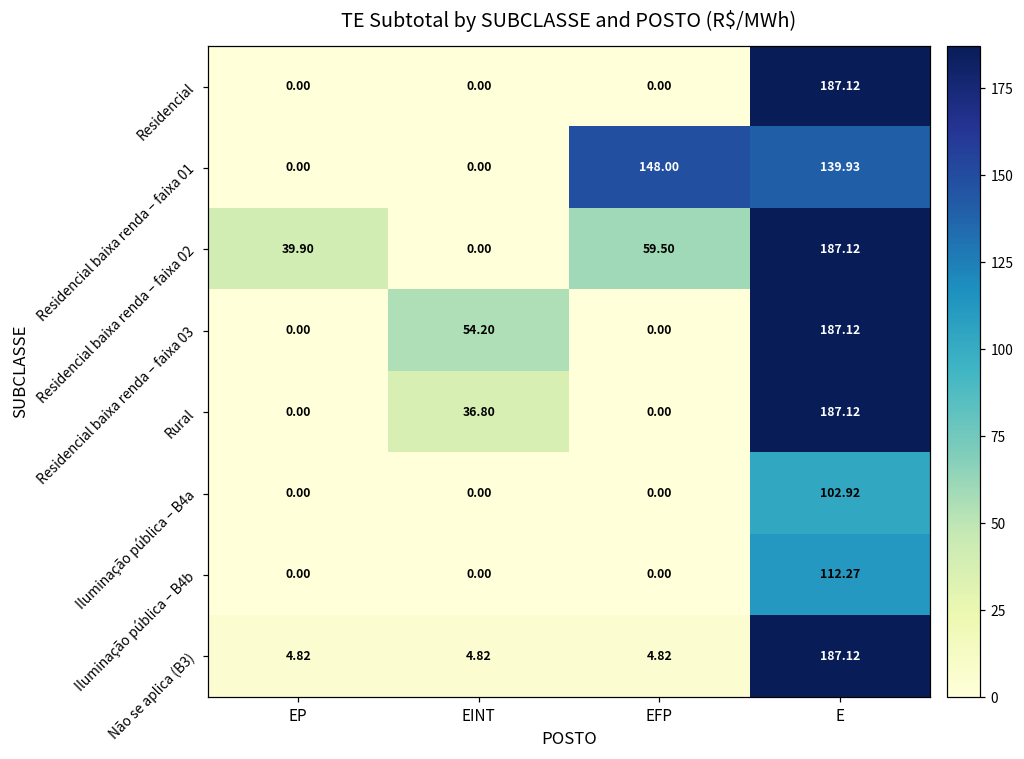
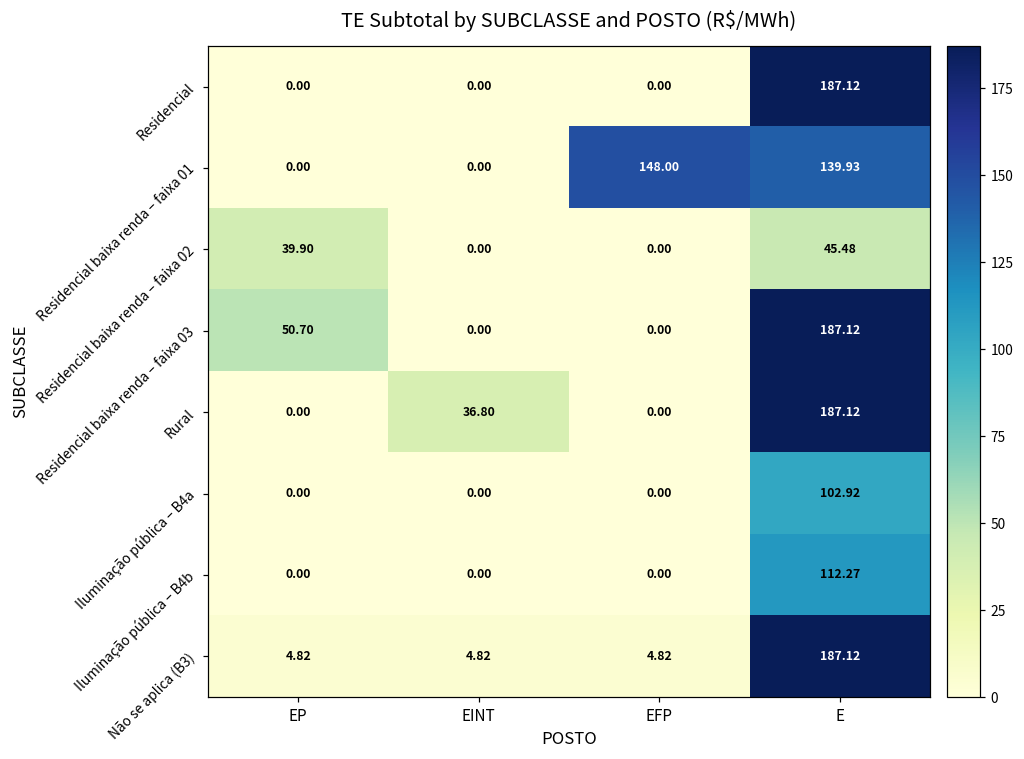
  {
    "Residencial": {
      "EP": 0.00,
      "EINT": 0.00,
      "EFP": 0.00,
      "E": 187.12
    },
    "Residencial baixa renda – faixa 01": {
      "EP": 0.00,
      "EINT": 0.00,
      "EFP": 148.00,
      "E": 139.93
    },
    "Residencial baixa renda – faixa 02": {
      "EP": 39.90,
      "EINT": 0.00,
-     "EFP": 59.50,
-     "E": 187.12
+     "EFP": 0.00,
+     "E": 45.48
    },
    "Residencial baixa renda – faixa 03": {
-     "EP": 0.00,
-     "EINT": 54.20,
+     "EP": 50.70,
+     "EINT": 0.00,
      "EFP": 0.00,
      "E": 187.12
    },
    "Rural": {
      "EP": 0.00,
      "EINT": 36.80,
      "EFP": 0.00,
      "E": 187.12
    },
    "Iluminação pública – B4a": {
      "EP": 0.00,
      "EINT": 0.00,
      "EFP": 0.00,
      "E": 102.92
    },
    "Iluminação pública – B4b": {
      "EP": 0.00,
      "EINT": 0.00,
      "EFP": 0.00,
      "E": 112.27
    },
    "Não se aplica (B3)": {
      "EP": 4.82,
      "EINT": 4.82,
      "EFP": 4.82,
      "E": 187.12
    }
  }
